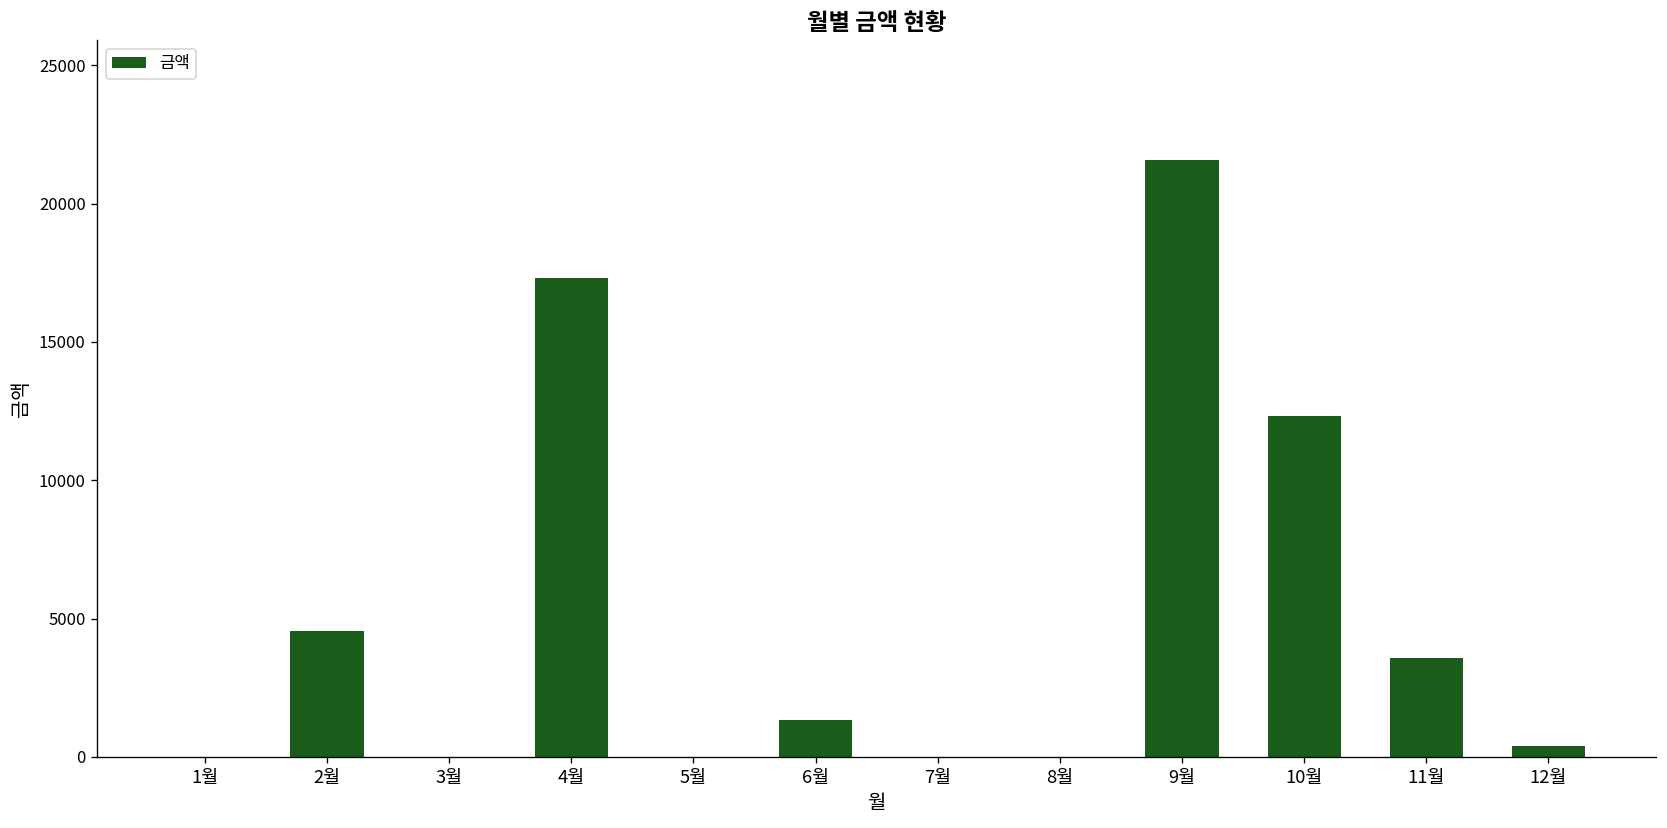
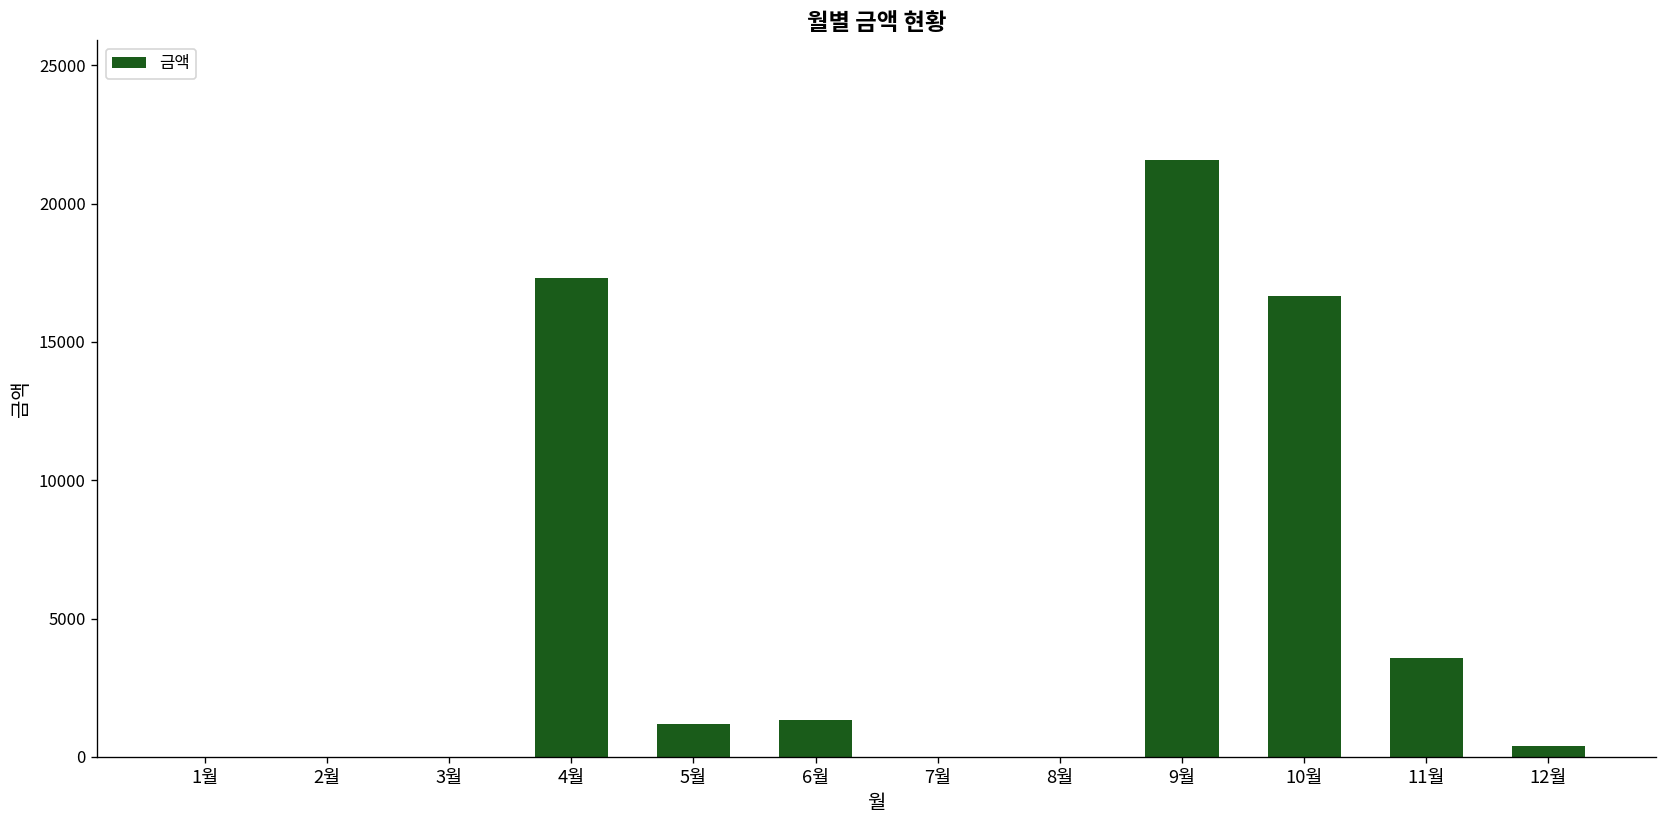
  {
    "1월": 0,
-   "2월": 4600,
+   "2월": 0,
    "3월": 0,
    "4월": 17300,
-   "5월": 0,
+   "5월": 1200,
    "6월": 1300,
    "7월": 0,
    "8월": 0,
    "9월": 21600,
-   "10월": 12300,
+   "10월": 16700,
    "11월": 3600,
    "12월": 400
  }
